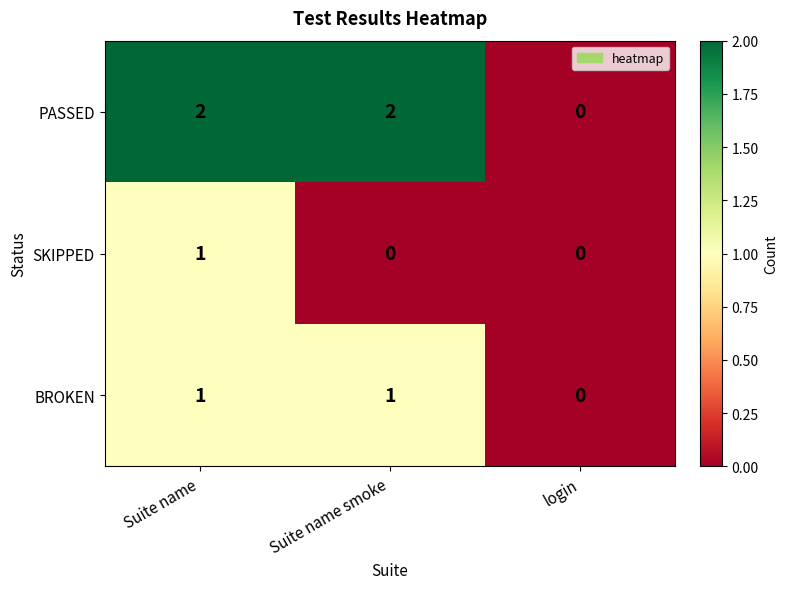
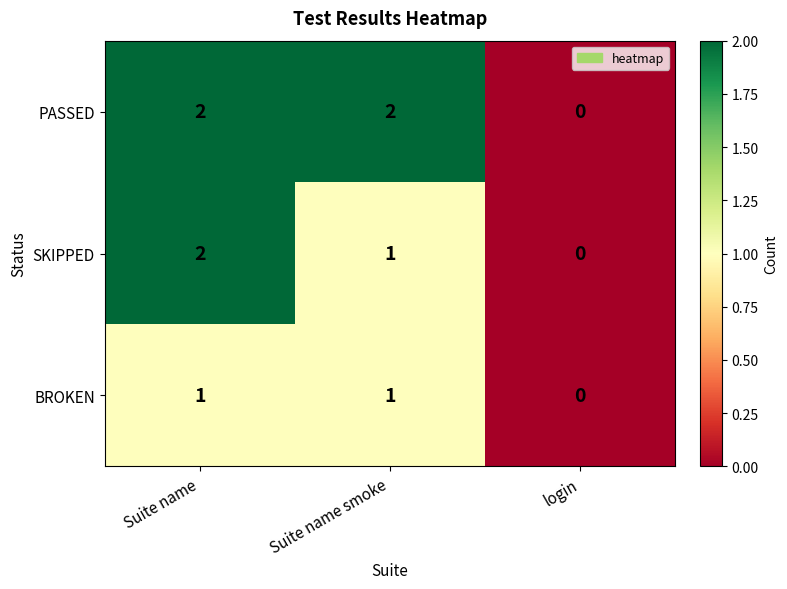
  {
    "PASSED": {
      "Suite name": 2,
      "Suite name smoke": 2,
      "login": 0
    },
    "SKIPPED": {
-     "Suite name": 1,
-     "Suite name smoke": 0,
+     "Suite name": 2,
+     "Suite name smoke": 1,
      "login": 0
    },
    "BROKEN": {
      "Suite name": 1,
      "Suite name smoke": 1,
      "login": 0
    }
  }
